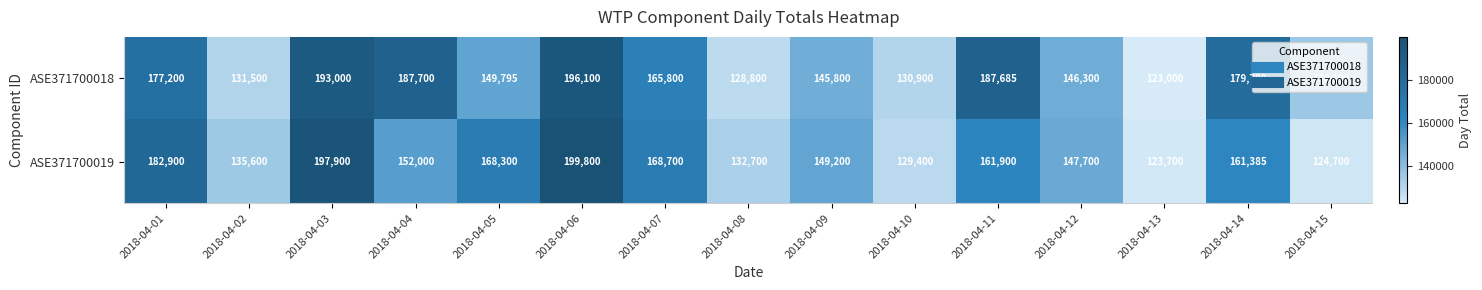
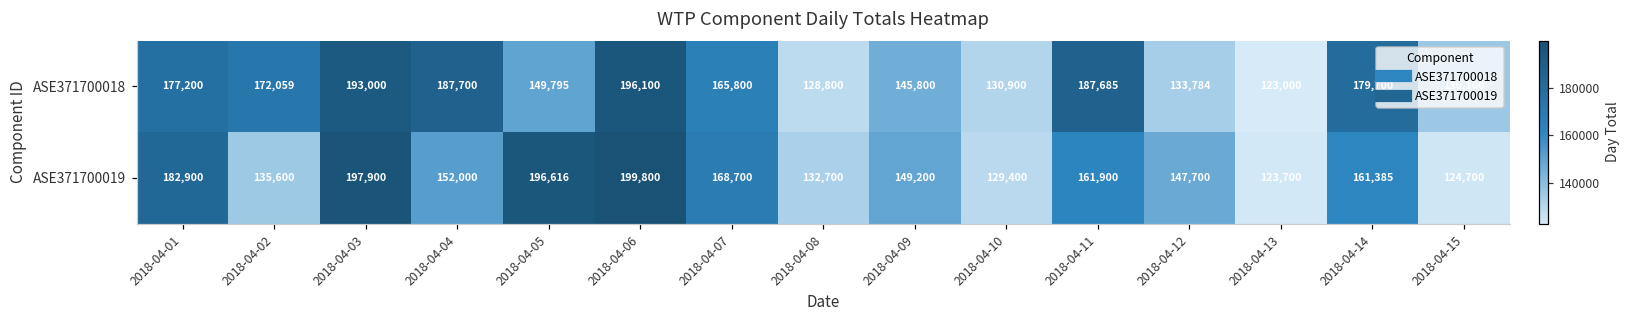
  {
    "ASE371700018": {
      "2018-04-01": "177,200",
-     "2018-04-02": "131,500",
+     "2018-04-02": "172,059",
      "2018-04-03": "193,000",
      "2018-04-04": "187,700",
      "2018-04-05": "149,795",
      "2018-04-06": "196,100",
      "2018-04-07": "165,800",
      "2018-04-08": "128,800",
      "2018-04-09": "145,800",
      "2018-04-10": "130,900",
      "2018-04-11": "187,685",
-     "2018-04-12": "146,300"
+     "2018-04-12": "133,784"
    },
    "ASE371700019": {
      "2018-04-01": "182,900",
      "2018-04-02": "135,600",
      "2018-04-03": "197,900",
      "2018-04-04": "152,000",
-     "2018-04-05": "168,300",
+     "2018-04-05": "196,616",
      "2018-04-06": "199,800",
      "2018-04-07": "168,700",
      "2018-04-08": "132,700",
      "2018-04-09": "149,200",
      "2018-04-10": "129,400",
      "2018-04-11": "161,900",
      "2018-04-12": "147,700",
      "2018-04-14": "161,385",
      "2018-04-15": "124,700"
    }
  }
